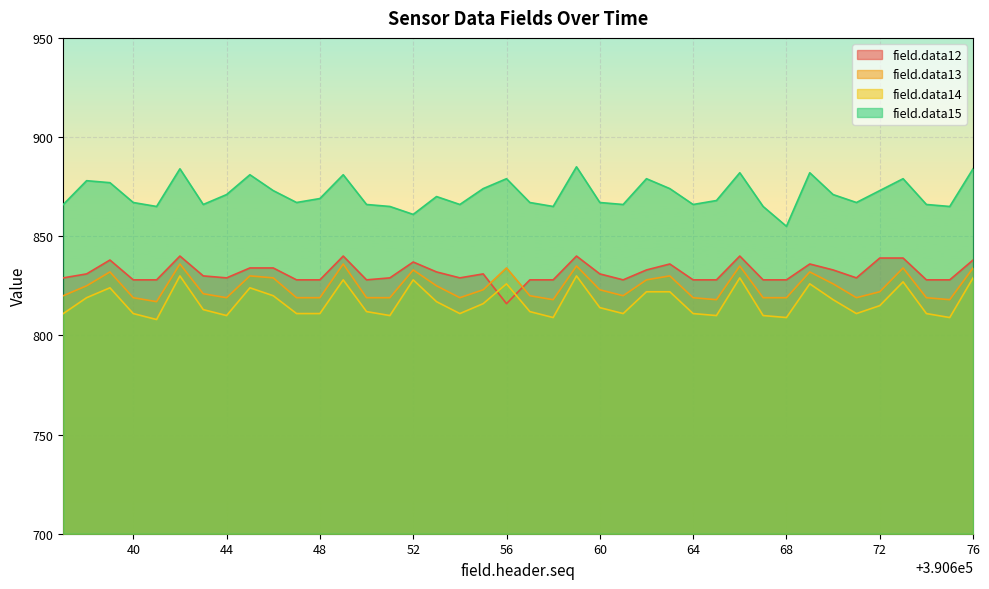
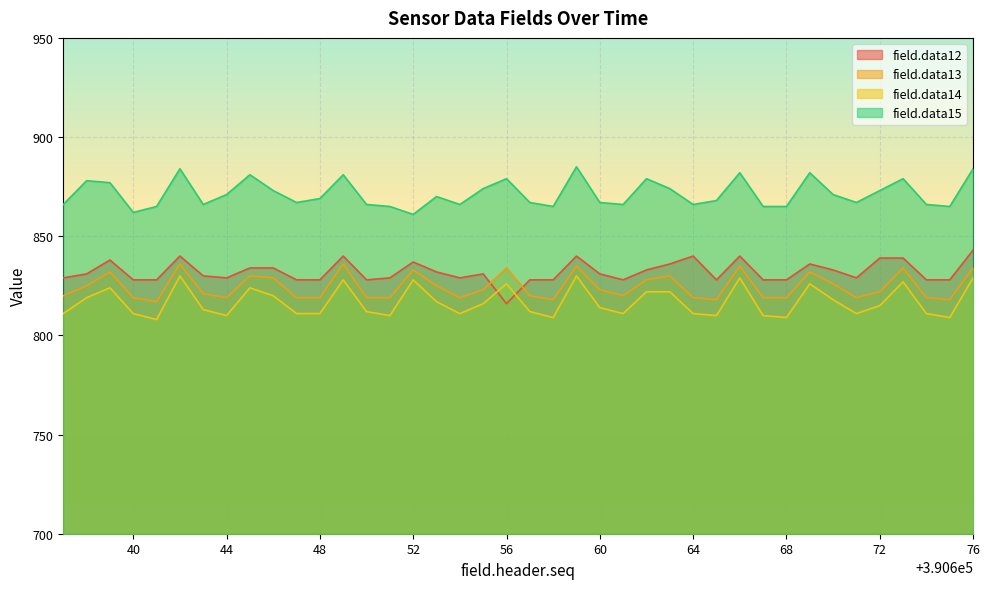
  {
    "field.data12": {
      "40": 828,
      "44": 829,
      "48": 828,
      "52": 837,
      "56": 816,
      "60": 831,
-     "64": 828,
+     "64": 840,
      "68": 828,
      "72": 839,
-     "76": 838
+     "76": 843
    },
    "field.data15": {
-     "40": 867,
+     "40": 862,
      "44": 871,
      "48": 869,
      "52": 861,
      "56": 879,
      "60": 867,
      "64": 866,
-     "68": 855,
+     "68": 865,
      "72": 873,
      "76": 884
    }
  }
